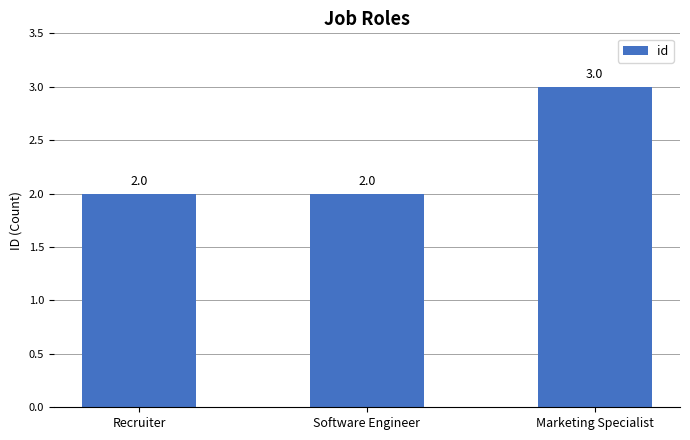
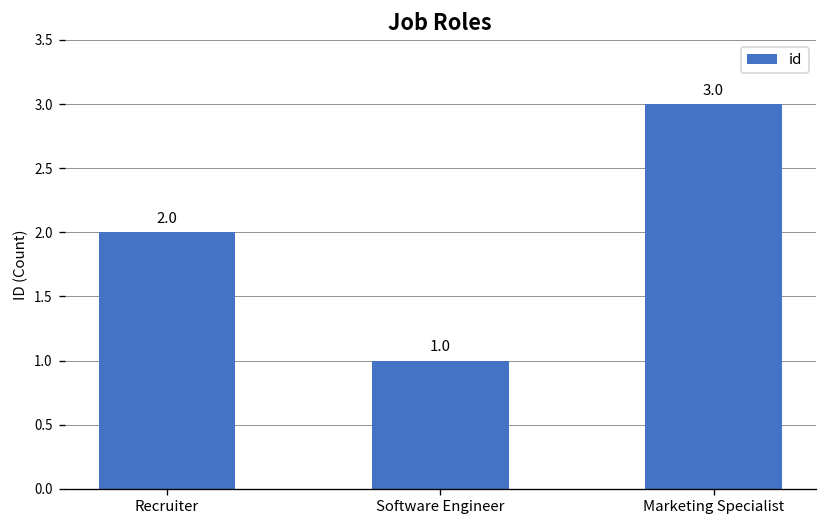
  {
    "Recruiter": 2.0,
-   "Software Engineer": 2.0,
+   "Software Engineer": 1.0,
    "Marketing Specialist": 3.0
  }
